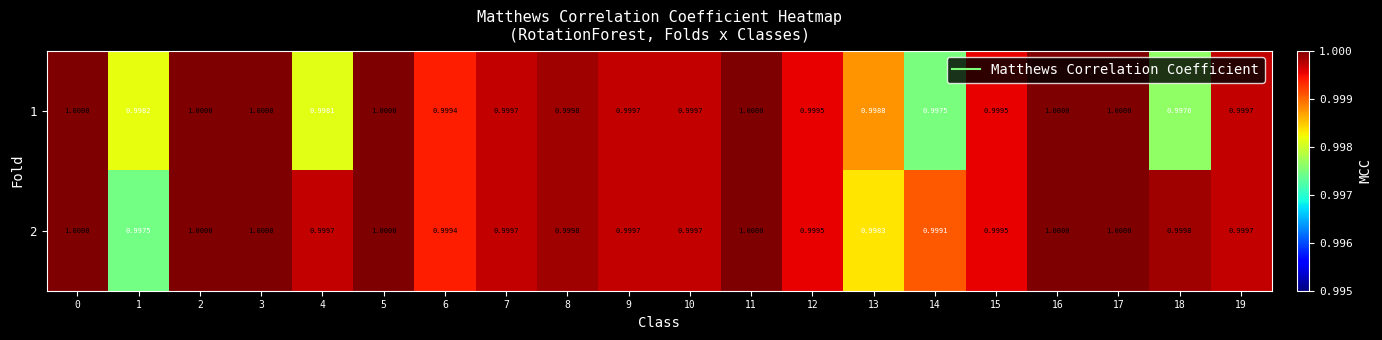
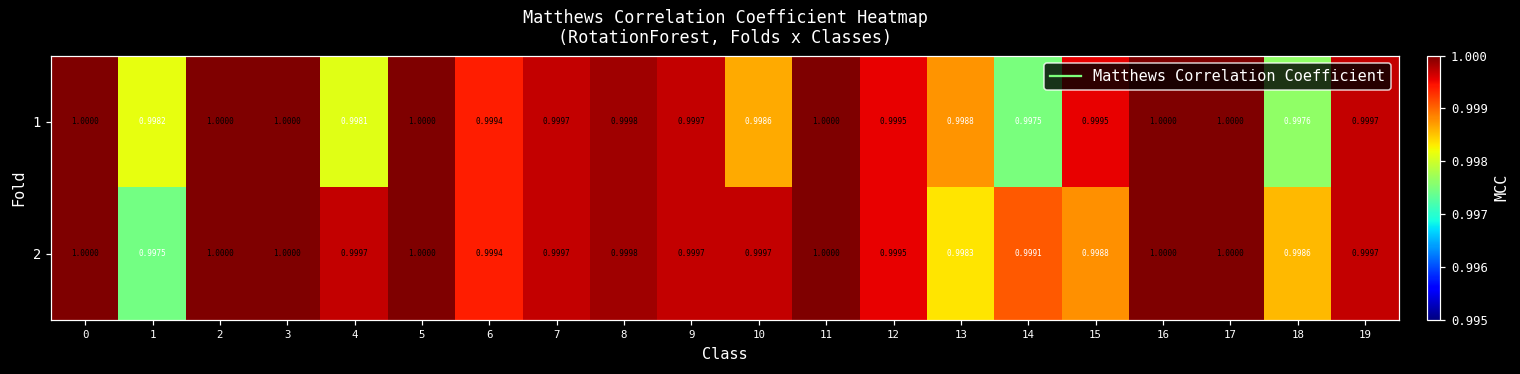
  {
    "1": {
      "0": 1.0000,
      "1": 0.9982,
      "2": 1.0000,
      "3": 1.0000,
      "4": 0.9981,
      "5": 1.0000,
      "6": 0.9994,
      "7": 0.9997,
      "8": 0.9998,
      "9": 0.9997,
-     "10": 0.9997,
+     "10": 0.9986,
      "11": 1.0000,
      "12": 0.9995,
      "13": 0.9988,
      "14": 0.9975,
      "15": 0.9995,
      "16": 1.0000,
      "17": 1.0000,
      "18": 0.9976,
      "19": 0.9997
    },
    "2": {
      "0": 1.0000,
      "1": 0.9975,
      "2": 1.0000,
      "3": 1.0000,
      "4": 0.9997,
      "5": 1.0000,
      "6": 0.9994,
      "7": 0.9997,
      "8": 0.9998,
      "9": 0.9997,
      "10": 0.9997,
      "11": 1.0000,
      "12": 0.9995,
      "13": 0.9983,
      "14": 0.9991,
-     "15": 0.9995,
+     "15": 0.9988,
      "16": 1.0000,
      "17": 1.0000,
-     "18": 0.9998,
+     "18": 0.9986,
      "19": 0.9997
    }
  }
